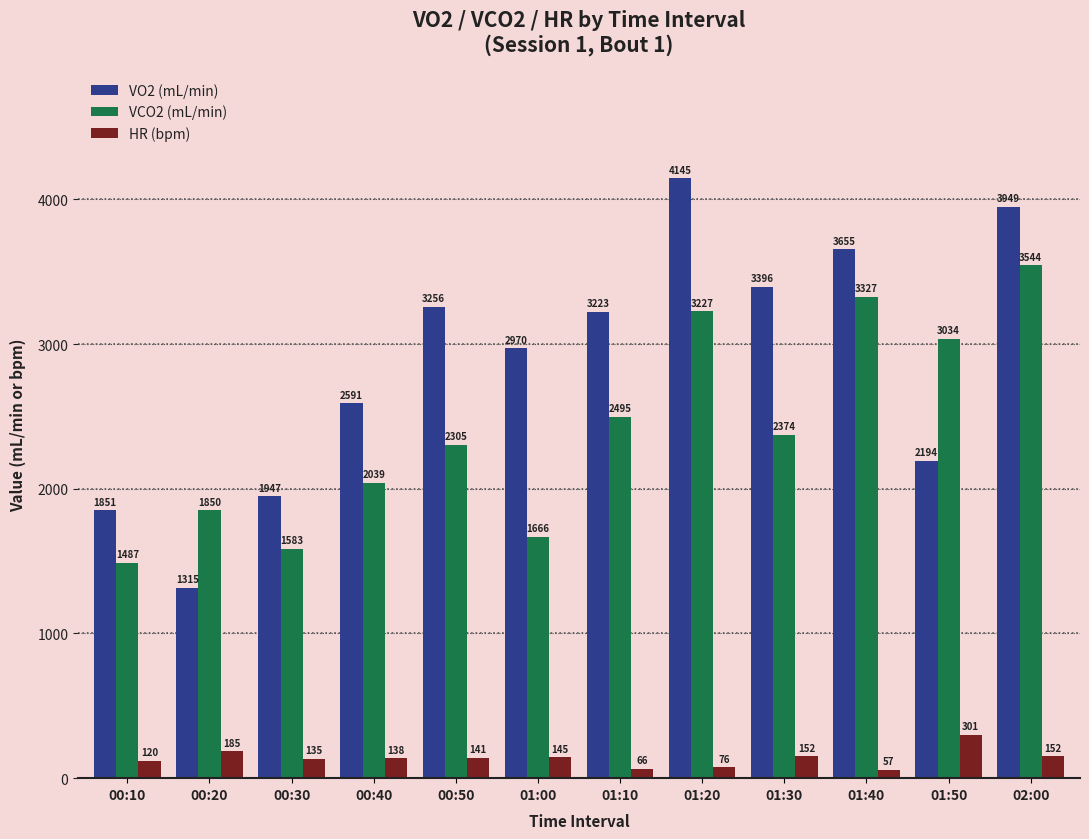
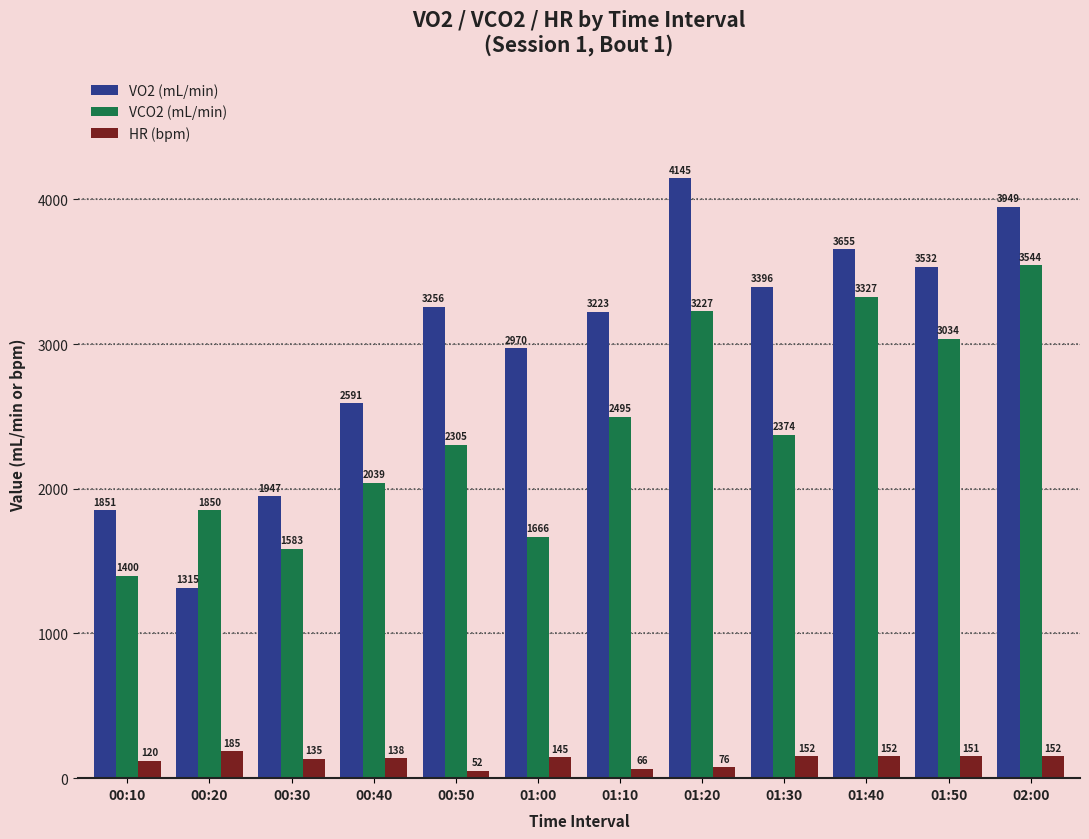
  {
    "VO2 (mL/min)": {
      "00:10": 1851,
      "00:20": 1315,
      "00:30": 1947,
      "00:40": 2591,
      "00:50": 3256,
      "01:00": 2970,
      "01:10": 3223,
      "01:20": 4145,
      "01:30": 3396,
      "01:40": 3655,
-     "01:50": 2194,
+     "01:50": 3532,
      "02:00": 3949
    },
    "VCO2 (mL/min)": {
-     "00:10": 1487,
+     "00:10": 1400,
      "00:20": 1850,
      "00:30": 1583,
      "00:40": 2039,
      "00:50": 2305,
      "01:00": 1666,
      "01:10": 2495,
      "01:20": 3227,
      "01:30": 2374,
      "01:40": 3327,
      "01:50": 3034,
      "02:00": 3544
    },
    "HR (bpm)": {
      "00:10": 120,
      "00:20": 185,
      "00:30": 135,
      "00:40": 138,
-     "00:50": 141,
+     "00:50": 52,
      "01:00": 145,
      "01:10": 66,
      "01:20": 76,
      "01:30": 152,
-     "01:40": 57,
-     "01:50": 301,
+     "01:40": 152,
+     "01:50": 151,
      "02:00": 152
    }
  }
